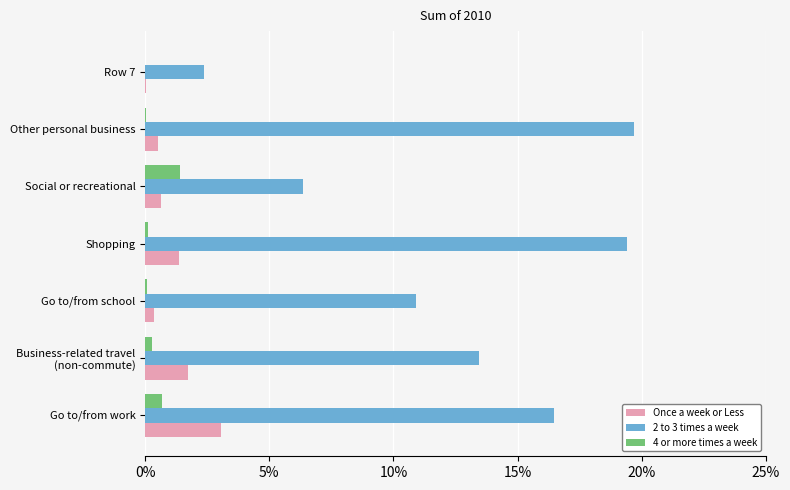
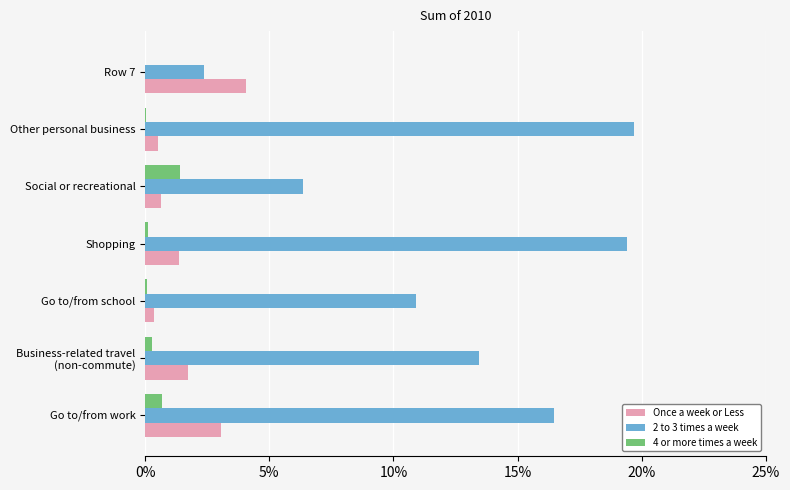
  {
    "Once a week or Less": {
-     "Row 7": "0.0%",
+     "Row 7": "4.1%",
      "Other personal business": "0.5%",
      "Social or recreational": "0.6%",
      "Shopping": "1.3%",
      "Go to/from school": "0.4%",
      "Business-related travel (non-commute)": "1.7%",
      "Go to/from work": "3.1%"
    },
    "2 to 3 times a week": {
      "Row 7": "2.4%",
      "Other personal business": "19.7%",
      "Social or recreational": "6.3%",
      "Shopping": "19.4%",
      "Go to/from school": "10.9%",
      "Business-related travel (non-commute)": "13.4%",
      "Go to/from work": "16.5%"
    },
    "4 or more times a week": {
      "Social or recreational": "1.4%",
      "Shopping": "0.1%",
      "Business-related travel (non-commute)": "0.3%",
      "Go to/from work": "0.7%"
    }
  }
